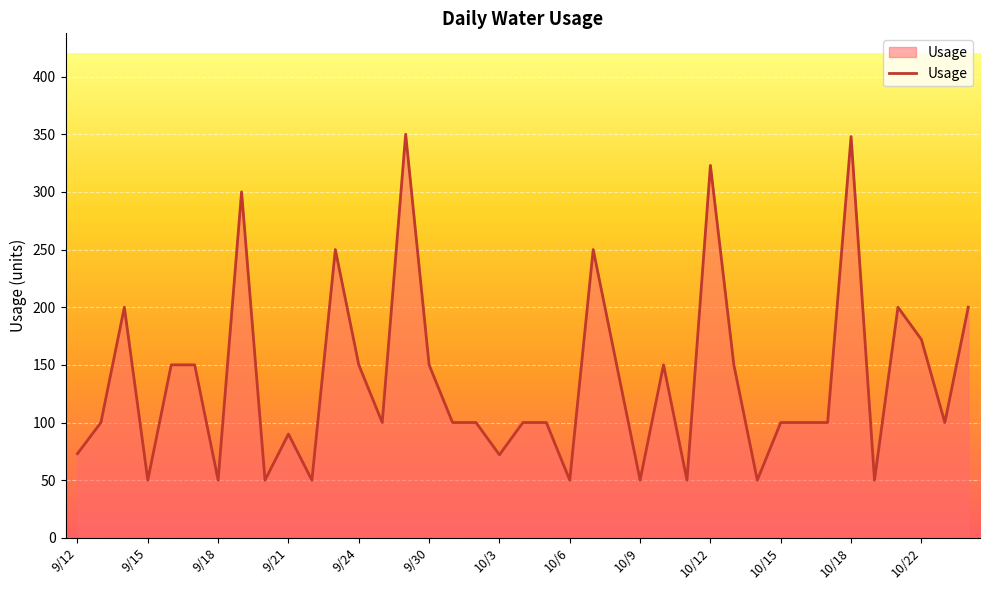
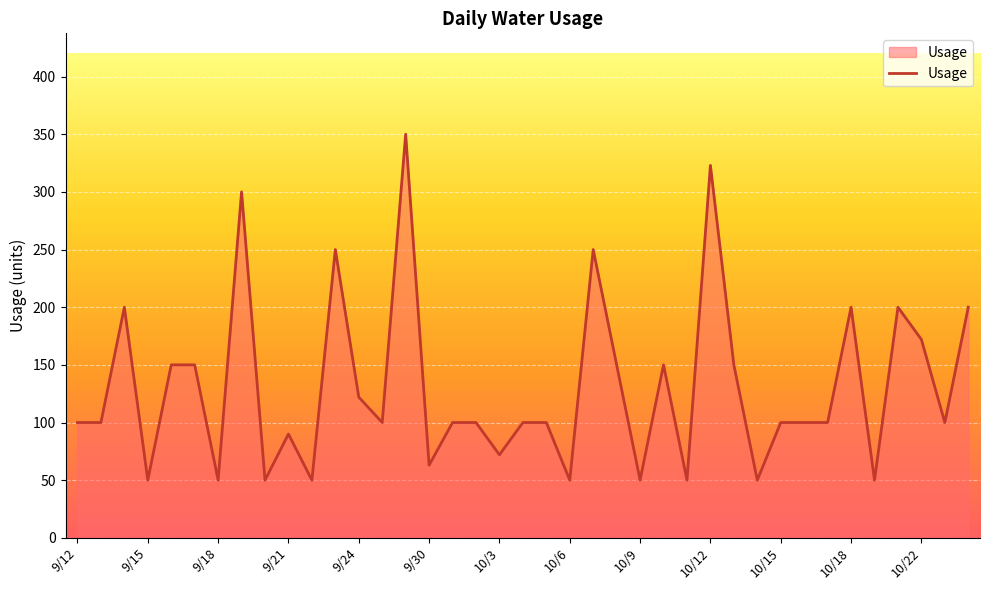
  {
-   "9/12": 73,
+   "9/12": 100,
    "9/15": 50,
    "9/18": 50,
    "9/21": 90,
-   "9/24": 150,
-   "9/30": 150,
+   "9/24": 122,
+   "9/30": 63,
    "10/3": 72,
    "10/6": 50,
    "10/9": 50,
    "10/12": 323,
    "10/15": 100,
-   "10/18": 348,
+   "10/18": 200,
    "10/22": 172
  }
